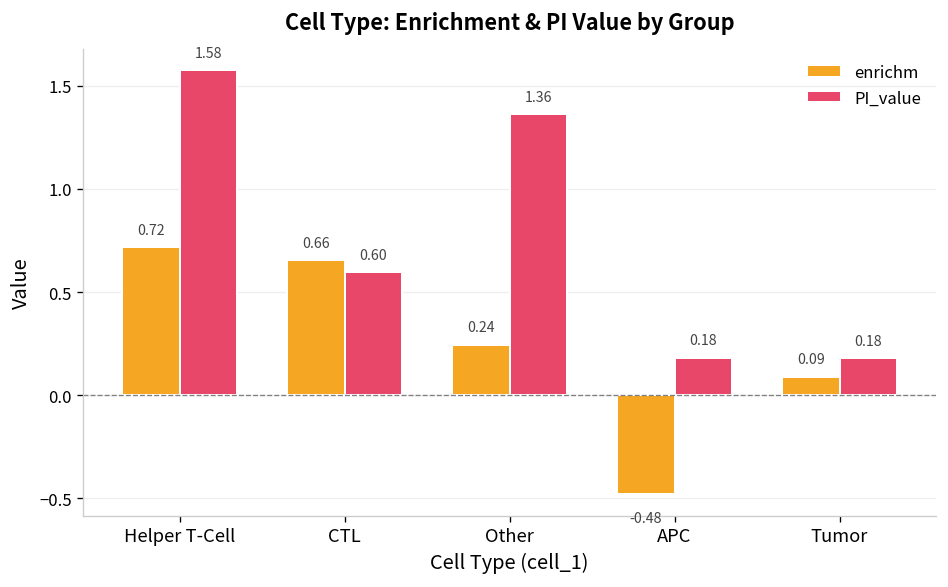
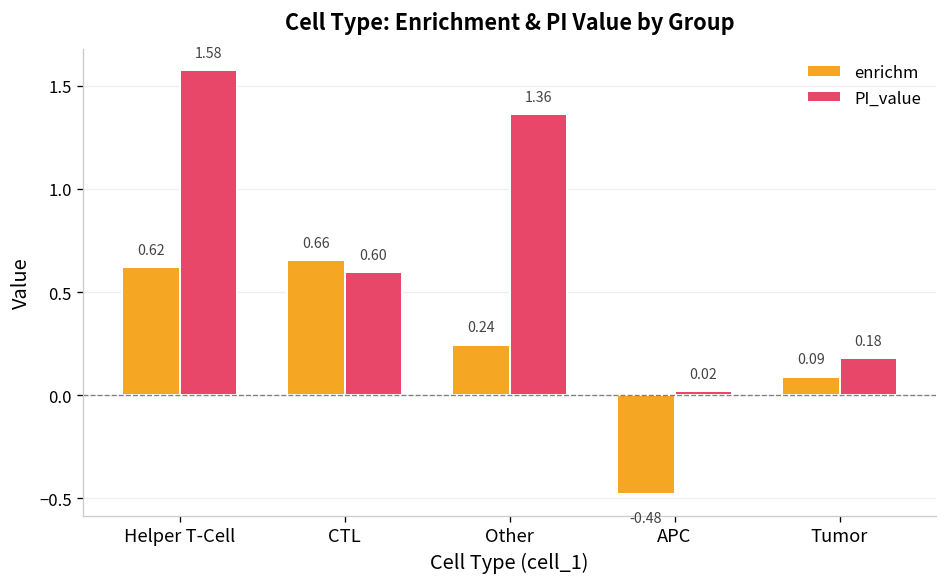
  {
    "enrichm": {
-     "Helper T-Cell": 0.72,
+     "Helper T-Cell": 0.62,
      "CTL": 0.66,
      "Other": 0.24,
      "APC": -0.48,
      "Tumor": 0.09
    },
    "PI_value": {
      "Helper T-Cell": 1.58,
      "CTL": 0.60,
      "Other": 1.36,
-     "APC": 0.18,
+     "APC": 0.02,
      "Tumor": 0.18
    }
  }
